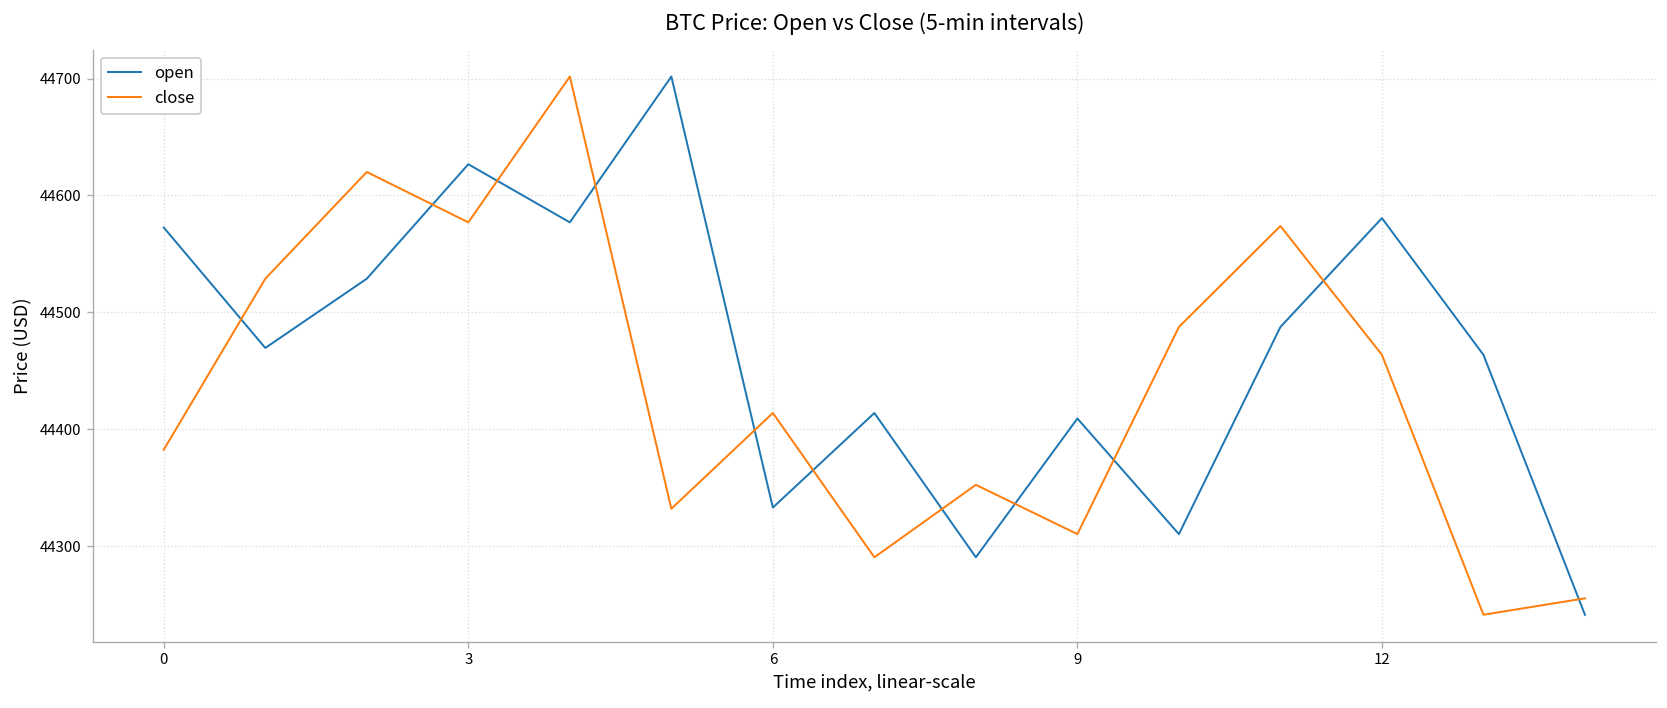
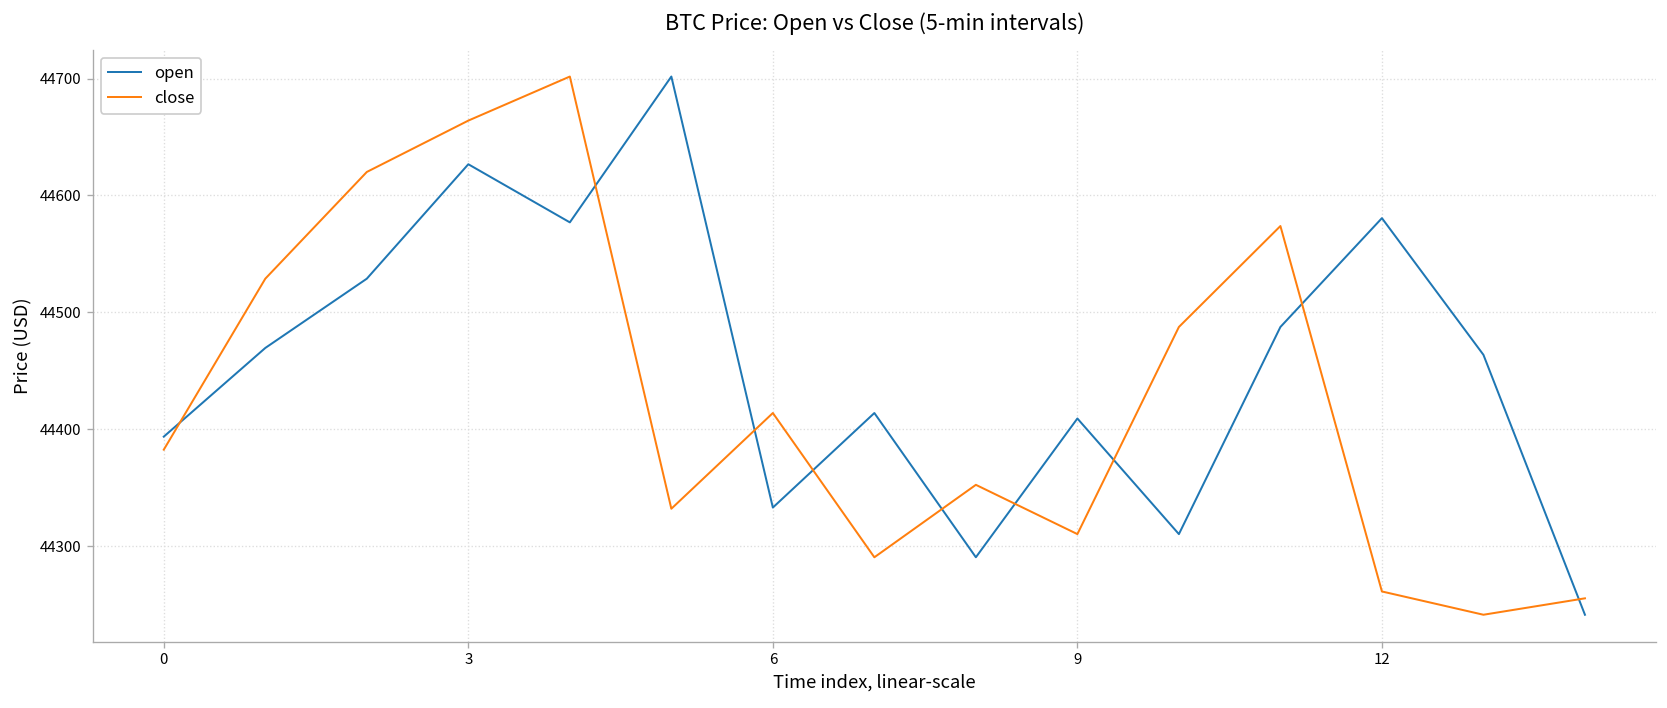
  {
    "open": {
-     "0": 44570,
+     "0": 44390,
      "3": 44630,
      "6": 44330,
      "9": 44410,
      "12": 44580
    },
    "close": {
      "0": 44380,
-     "3": 44580,
+     "3": 44660,
      "6": 44410,
      "9": 44310,
-     "12": 44460
+     "12": 44260
    }
  }
